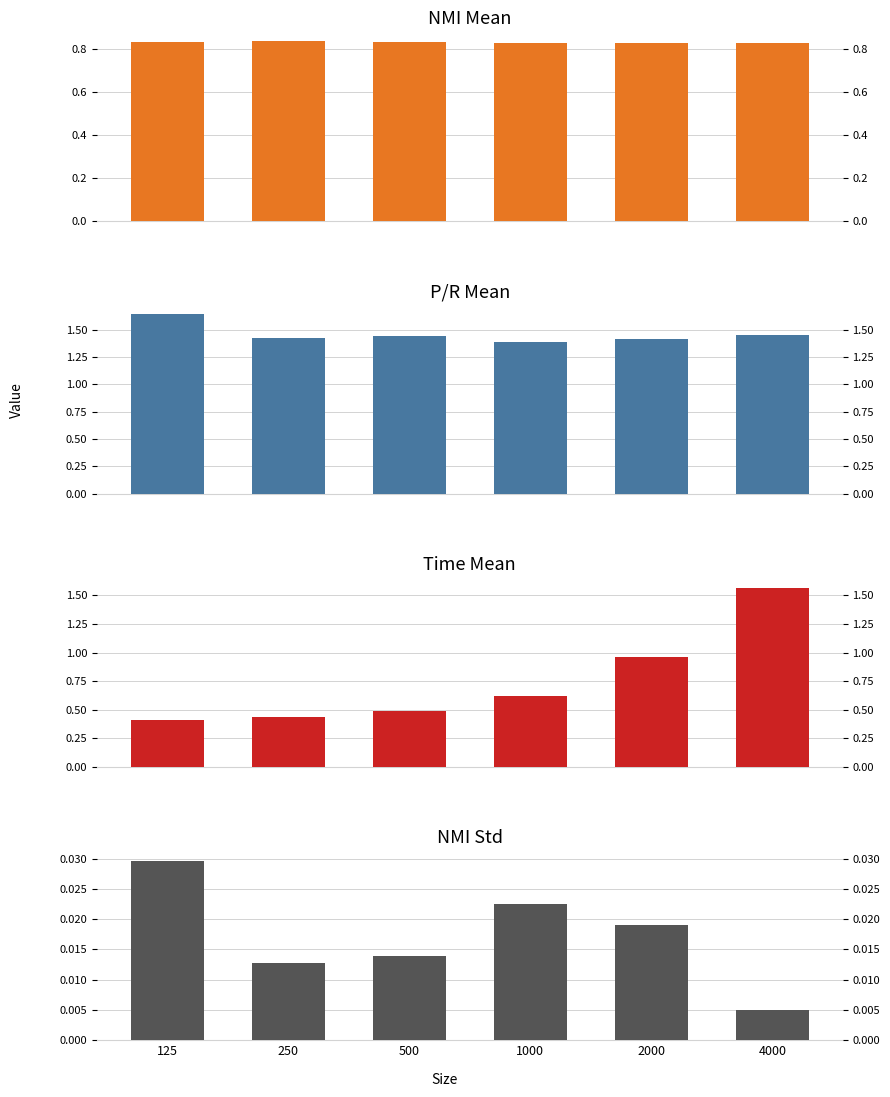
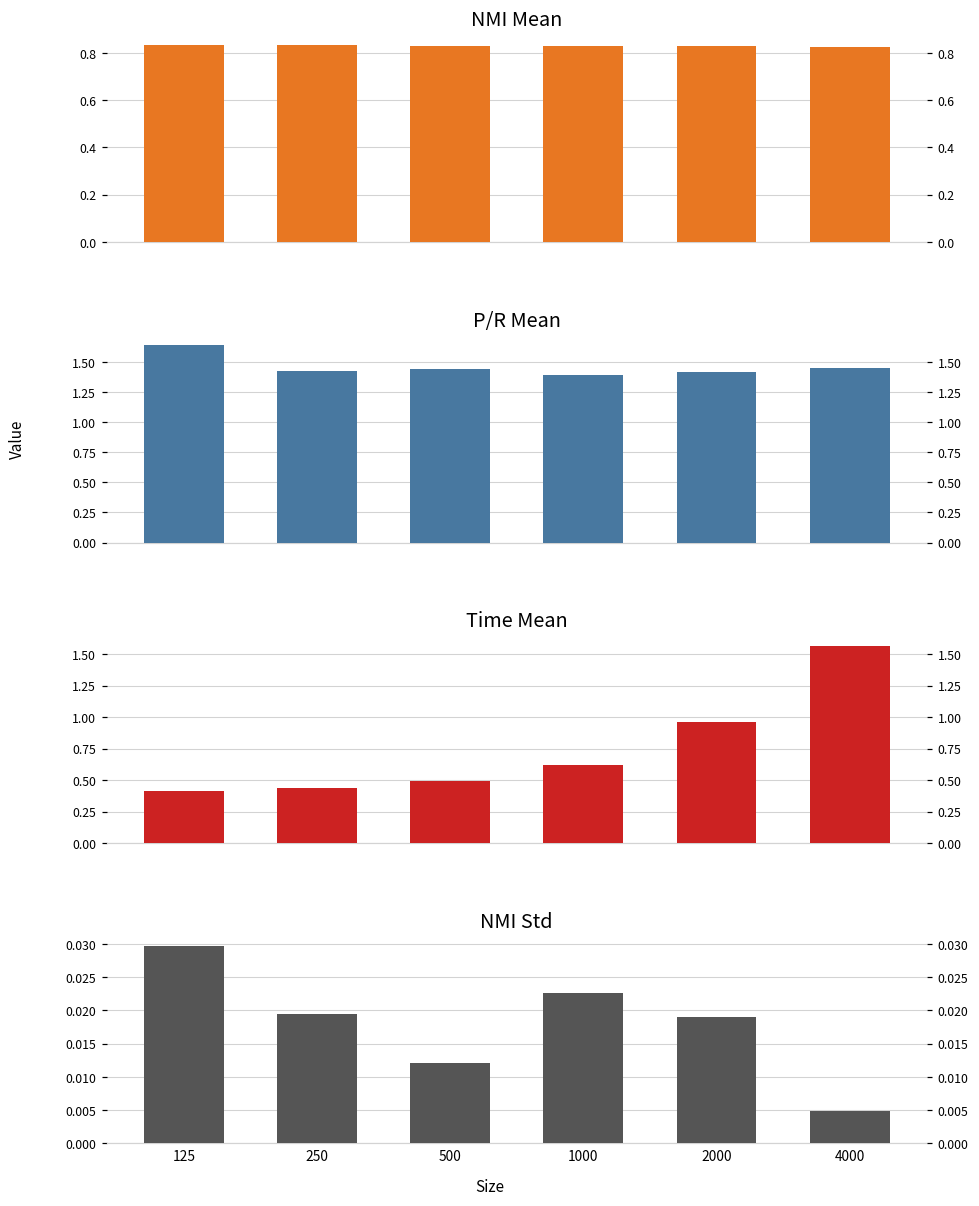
  {
    "NMI Std": {
      "125": 0.030,
-     "250": 0.013,
-     "500": 0.014,
+     "250": 0.019,
+     "500": 0.012,
      "1000": 0.023,
      "2000": 0.019,
      "4000": 0.005
    }
  }
